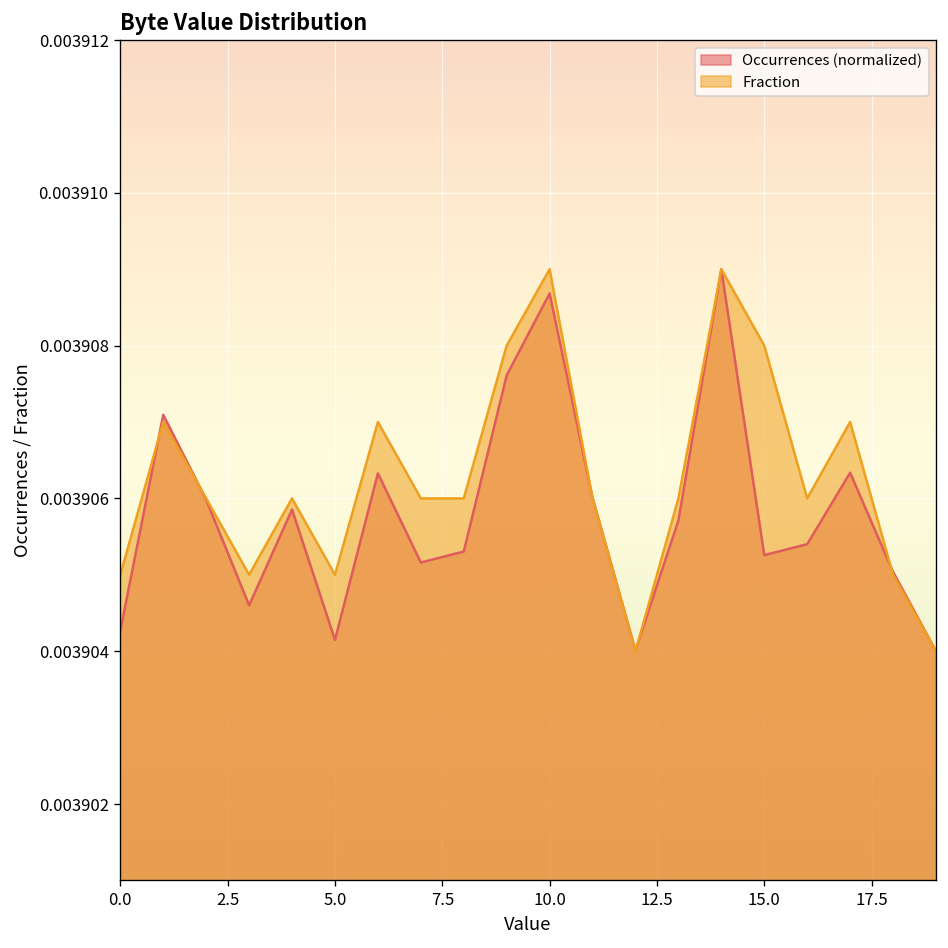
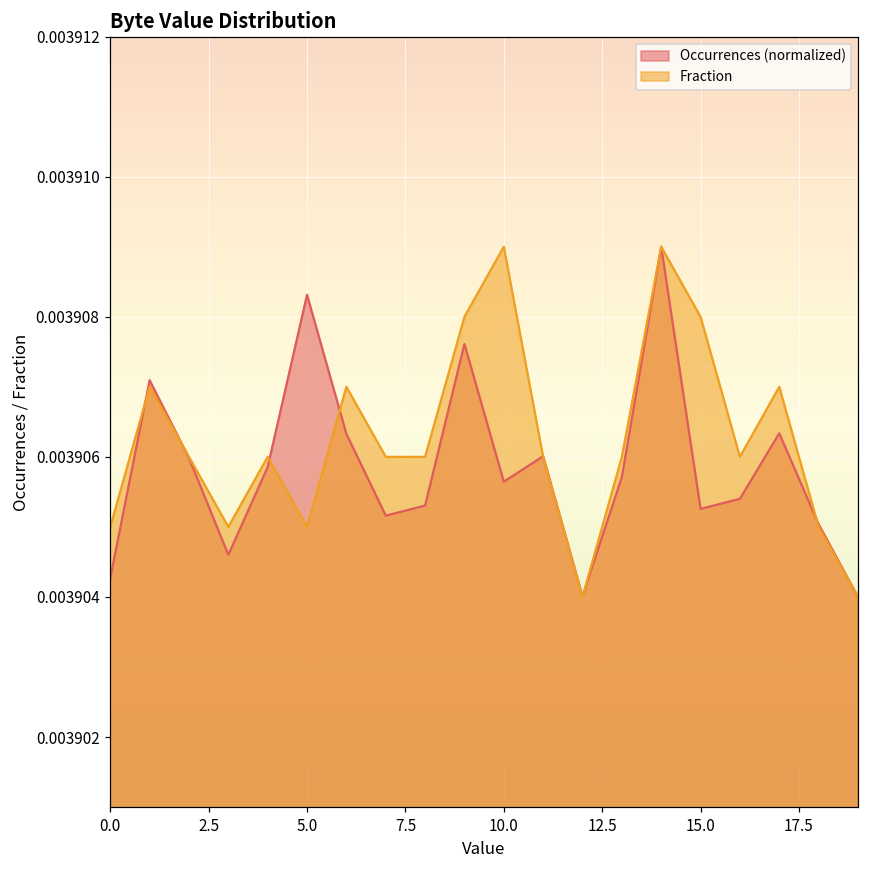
  {
    "Occurrences (normalized)": {
      "0.0": 0.0039043,
-     "5.0": 0.0039041,
-     "10.0": 0.0039087,
+     "5.0": 0.0039083,
+     "10.0": 0.0039056,
      "15.0": 0.0039053
    },
    "Fraction": {
      "0.0": 0.0039050,
      "5.0": 0.0039050,
      "10.0": 0.0039090,
      "15.0": 0.0039080
    }
  }
